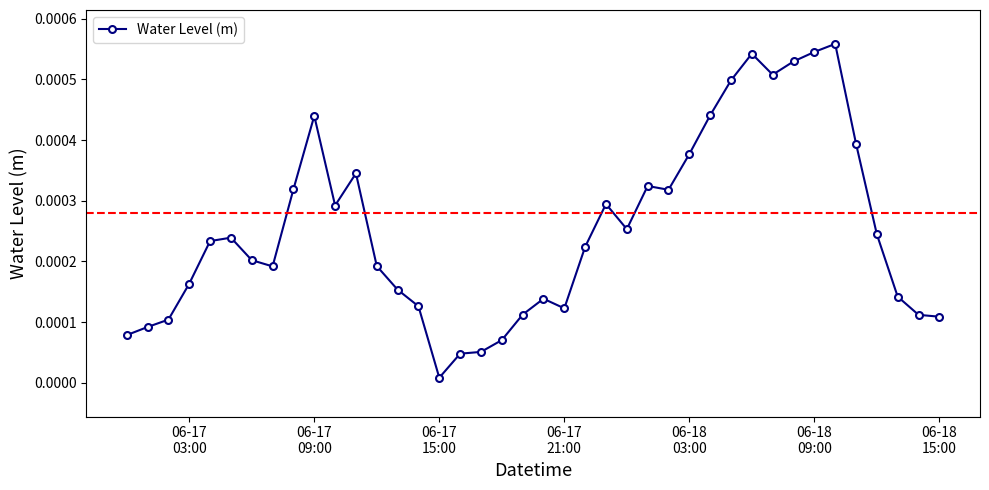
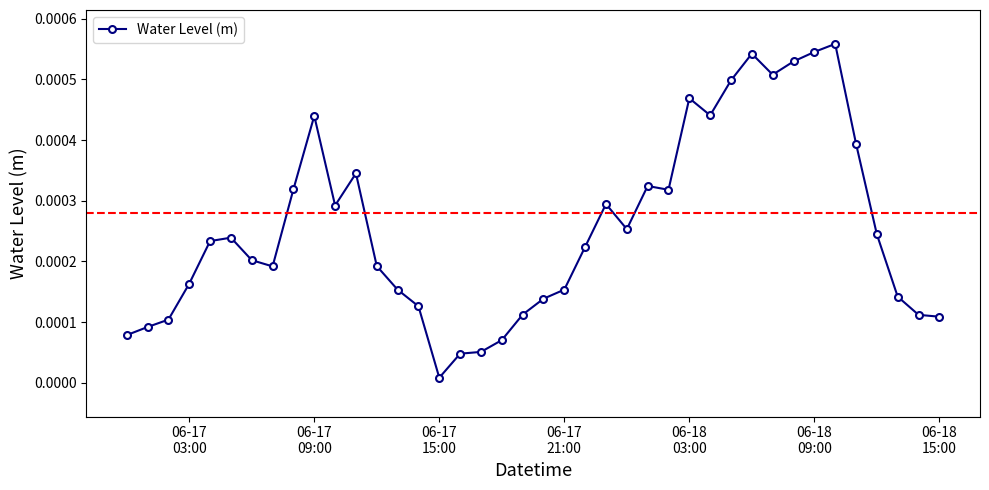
  {
    "06-17 03:00": 0.00016,
    "06-17 09:00": 0.00044,
    "06-17 15:00": 0.00001,
-   "06-17 21:00": 0.00012,
-   "06-18 03:00": 0.00038,
+   "06-17 21:00": 0.00015,
+   "06-18 03:00": 0.00047,
    "06-18 09:00": 0.00055,
    "06-18 15:00": 0.00011
  }
